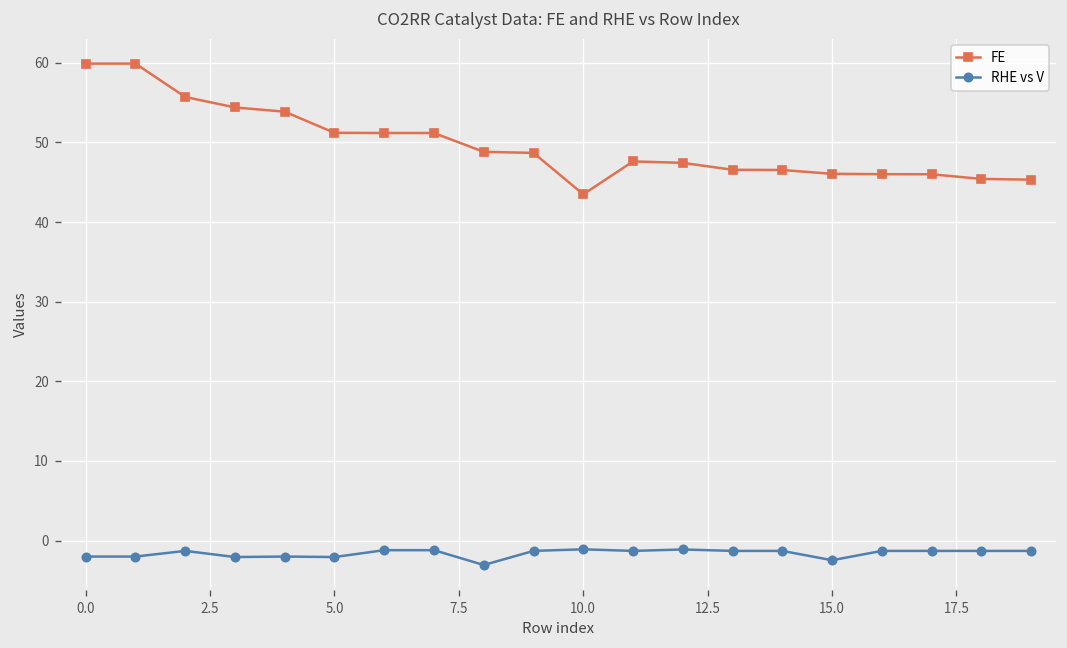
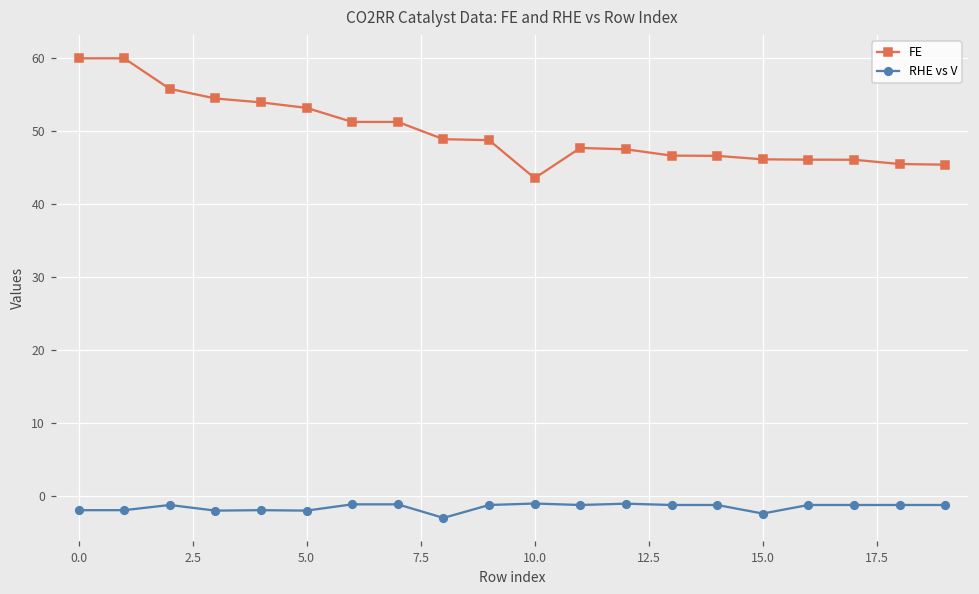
  {
    "FE": {
      "0.0": 60,
-     "5.0": 51,
+     "5.0": 53,
      "10.0": 43,
      "15.0": 46
    },
    "RHE vs V": {
      "0.0": -2,
      "5.0": -2,
      "10.0": -1,
      "15.0": -2
    }
  }
